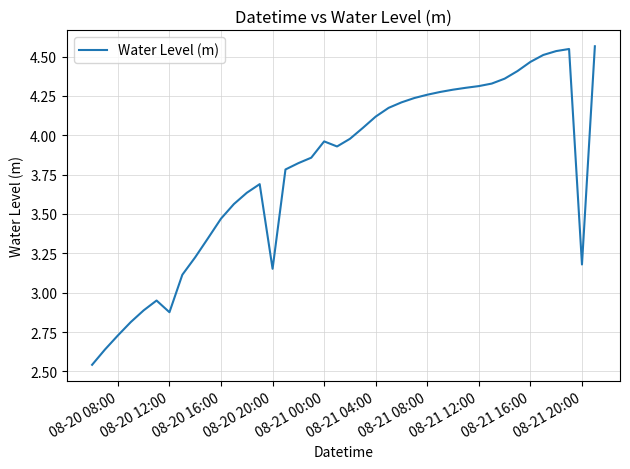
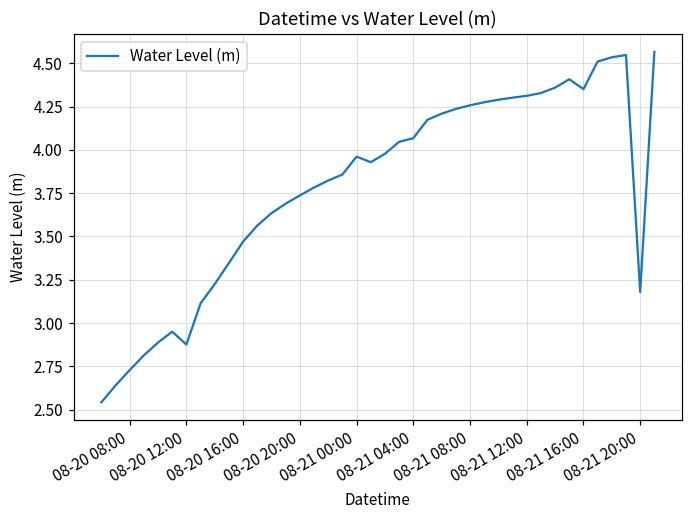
  {
    "08-20 08:00": 2.73,
    "08-20 12:00": 2.88,
    "08-20 16:00": 3.47,
-   "08-20 20:00": 3.15,
+   "08-20 20:00": 3.74,
    "08-21 00:00": 3.96,
-   "08-21 04:00": 4.12,
+   "08-21 04:00": 4.07,
    "08-21 08:00": 4.26,
    "08-21 12:00": 4.31,
-   "08-21 16:00": 4.47,
+   "08-21 16:00": 4.35,
    "08-21 20:00": 3.18
  }
